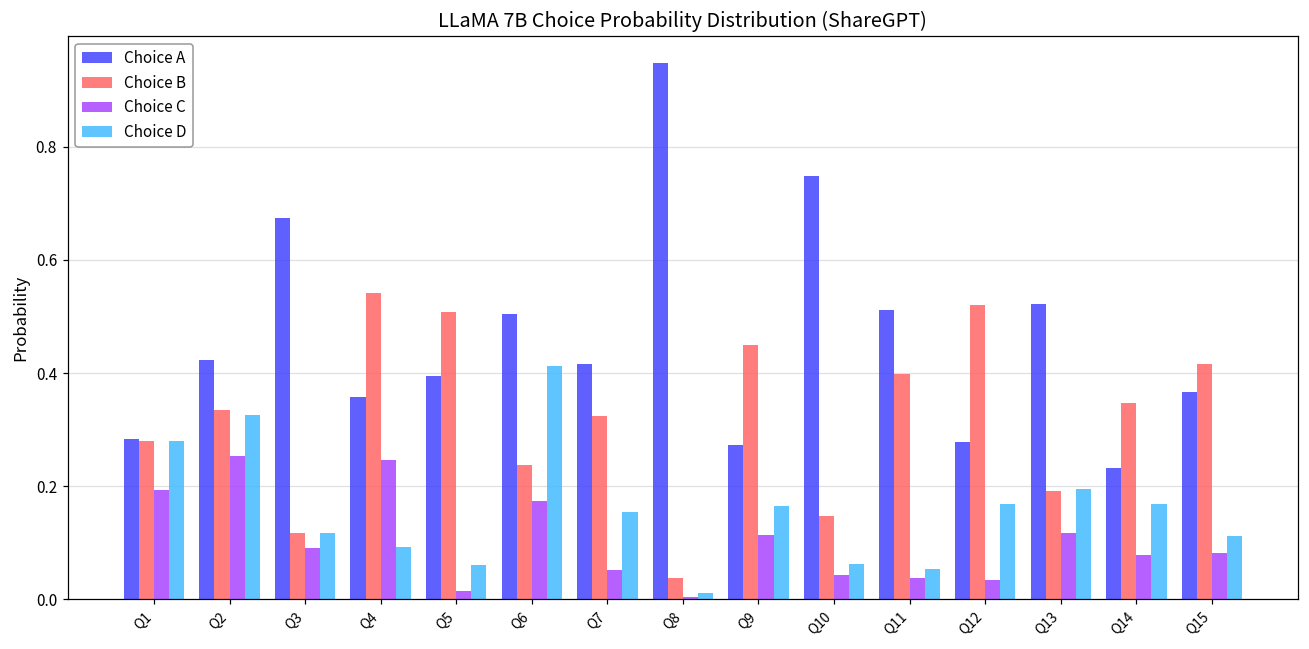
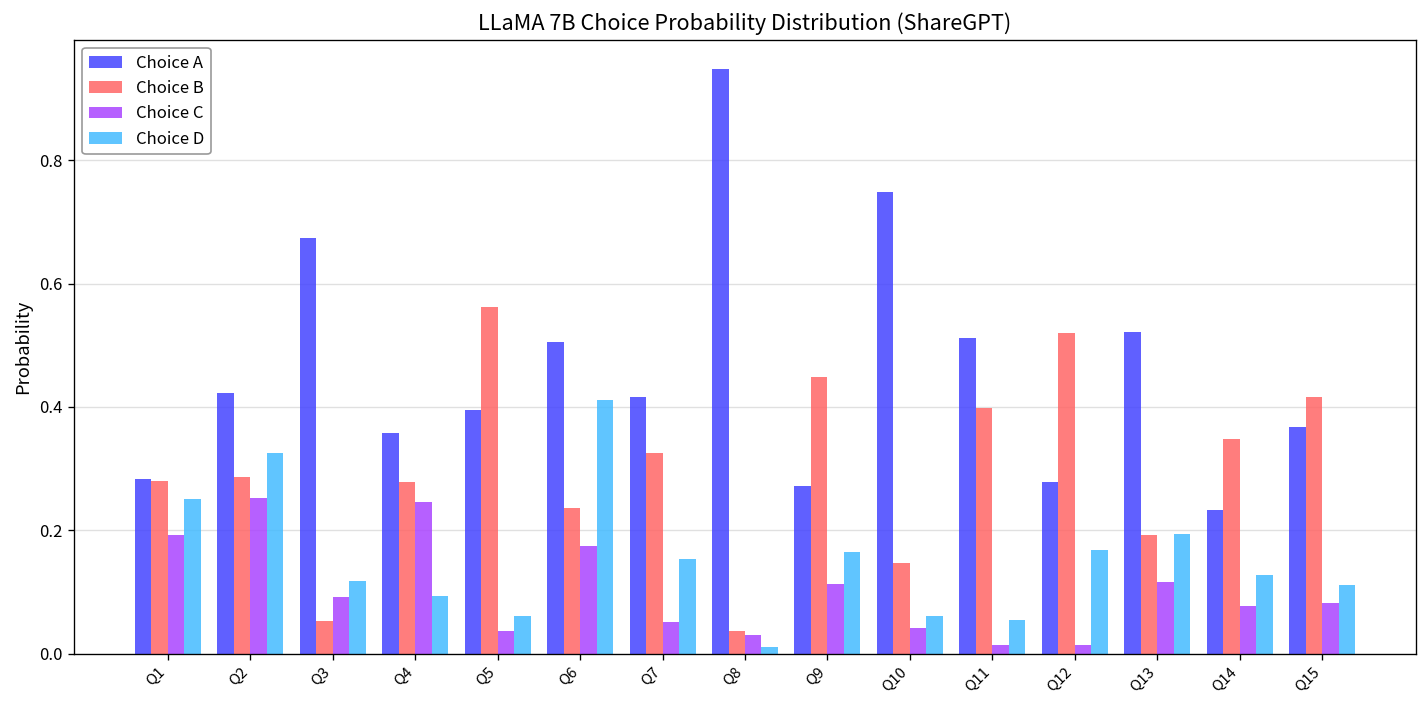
  {
    "Choice A": {
      "Q1": 0.28,
      "Q2": 0.42,
      "Q3": 0.67,
      "Q4": 0.36,
      "Q5": 0.40,
      "Q6": 0.50,
      "Q7": 0.42,
      "Q8": 0.95,
      "Q9": 0.27,
      "Q10": 0.75,
      "Q11": 0.51,
      "Q12": 0.28,
      "Q13": 0.52,
      "Q14": 0.23,
      "Q15": 0.37
    },
    "Choice B": {
      "Q1": 0.28,
-     "Q2": 0.33,
-     "Q3": 0.12,
-     "Q4": 0.54,
-     "Q5": 0.51,
+     "Q2": 0.29,
+     "Q3": 0.05,
+     "Q4": 0.28,
+     "Q5": 0.56,
      "Q6": 0.24,
      "Q7": 0.32,
      "Q8": 0.04,
      "Q9": 0.45,
      "Q10": 0.15,
      "Q11": 0.40,
      "Q12": 0.52,
      "Q13": 0.19,
      "Q14": 0.35,
      "Q15": 0.42
    },
    "Choice C": {
      "Q1": 0.19,
      "Q2": 0.25,
      "Q3": 0.09,
      "Q4": 0.25,
-     "Q5": 0.01,
+     "Q5": 0.04,
      "Q6": 0.17,
      "Q7": 0.05,
-     "Q8": 0.00,
+     "Q8": 0.03,
      "Q9": 0.11,
      "Q10": 0.04,
-     "Q11": 0.04,
-     "Q12": 0.03,
+     "Q11": 0.01,
+     "Q12": 0.01,
      "Q13": 0.12,
      "Q14": 0.08,
      "Q15": 0.08
    },
    "Choice D": {
-     "Q1": 0.28,
+     "Q1": 0.25,
      "Q2": 0.32,
      "Q3": 0.12,
      "Q4": 0.09,
      "Q5": 0.06,
      "Q6": 0.41,
      "Q7": 0.15,
      "Q8": 0.01,
      "Q9": 0.17,
      "Q10": 0.06,
      "Q11": 0.05,
      "Q12": 0.17,
      "Q13": 0.19,
-     "Q14": 0.17,
+     "Q14": 0.13,
      "Q15": 0.11
    }
  }
